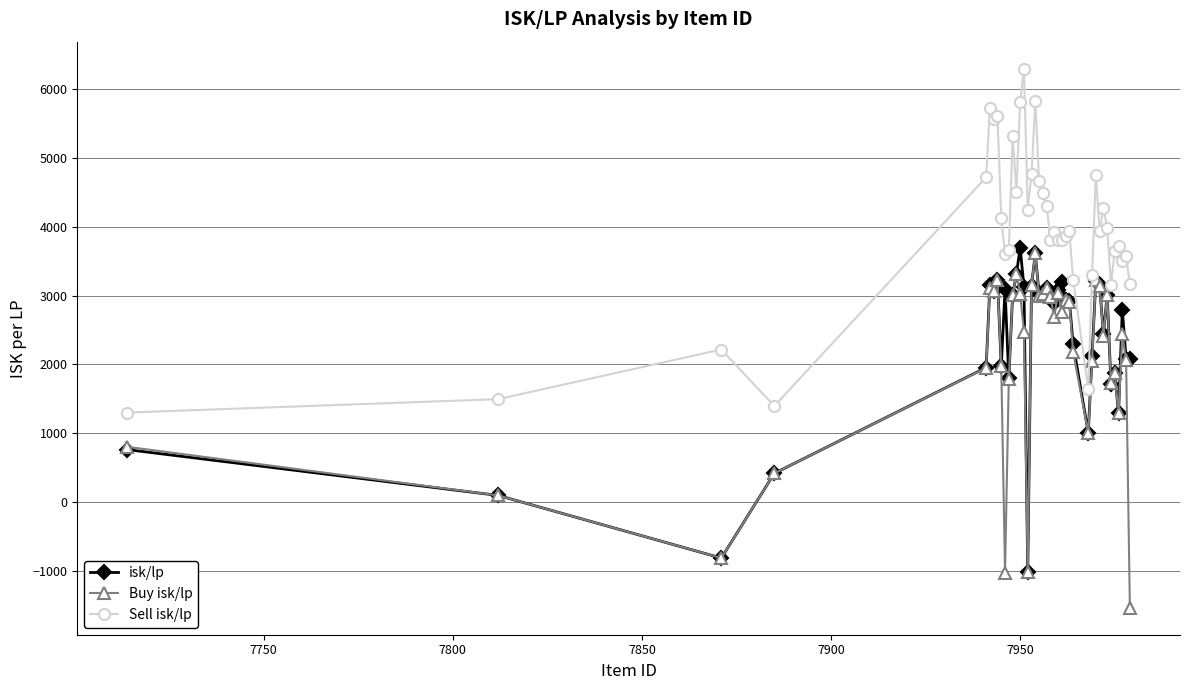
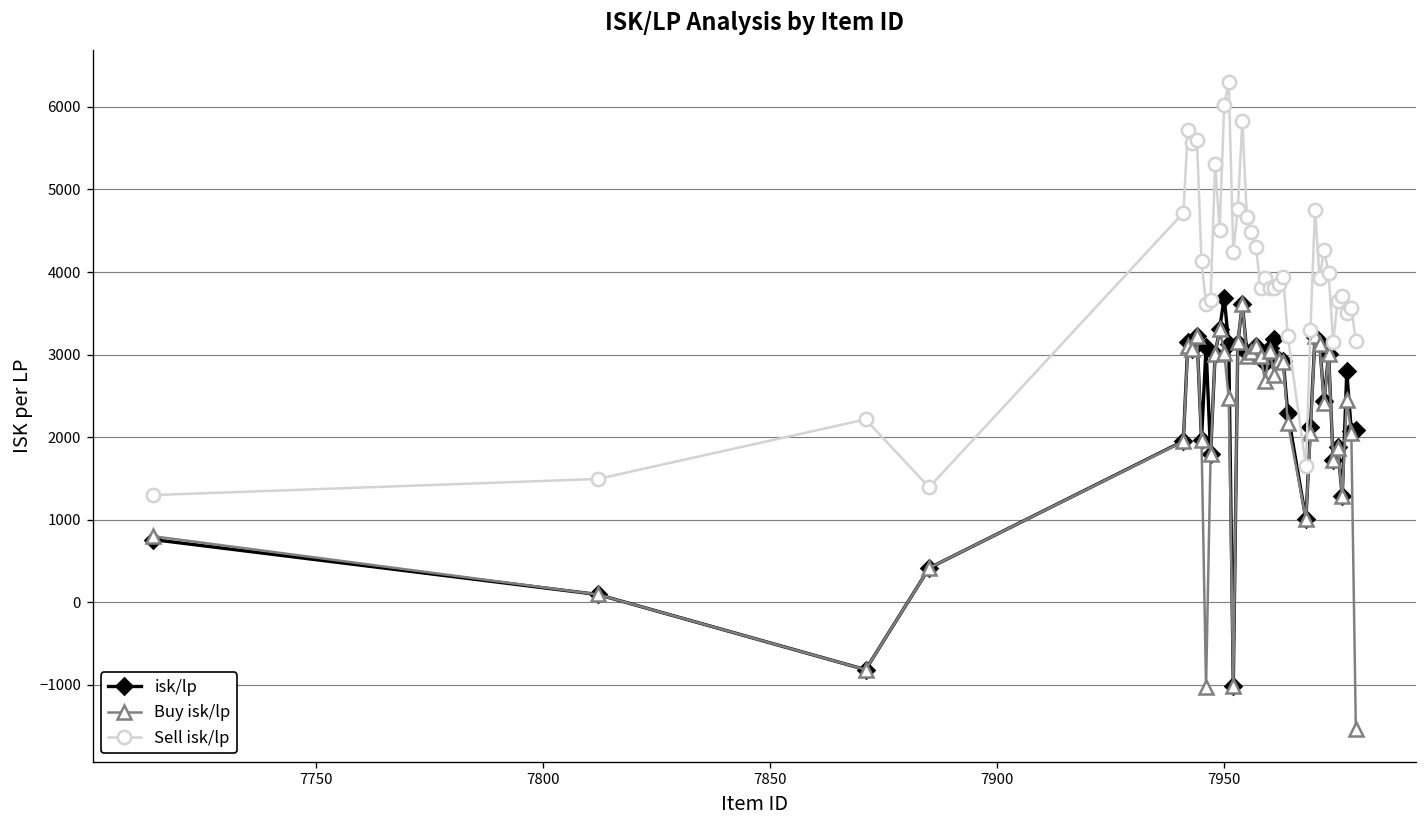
  {
    "isk/lp": {
      "7950": 3700
    },
    "Buy isk/lp": {
      "7950": 3000
    },
    "Sell isk/lp": {
-     "7950": 5800
+     "7950": 6000
    }
  }
